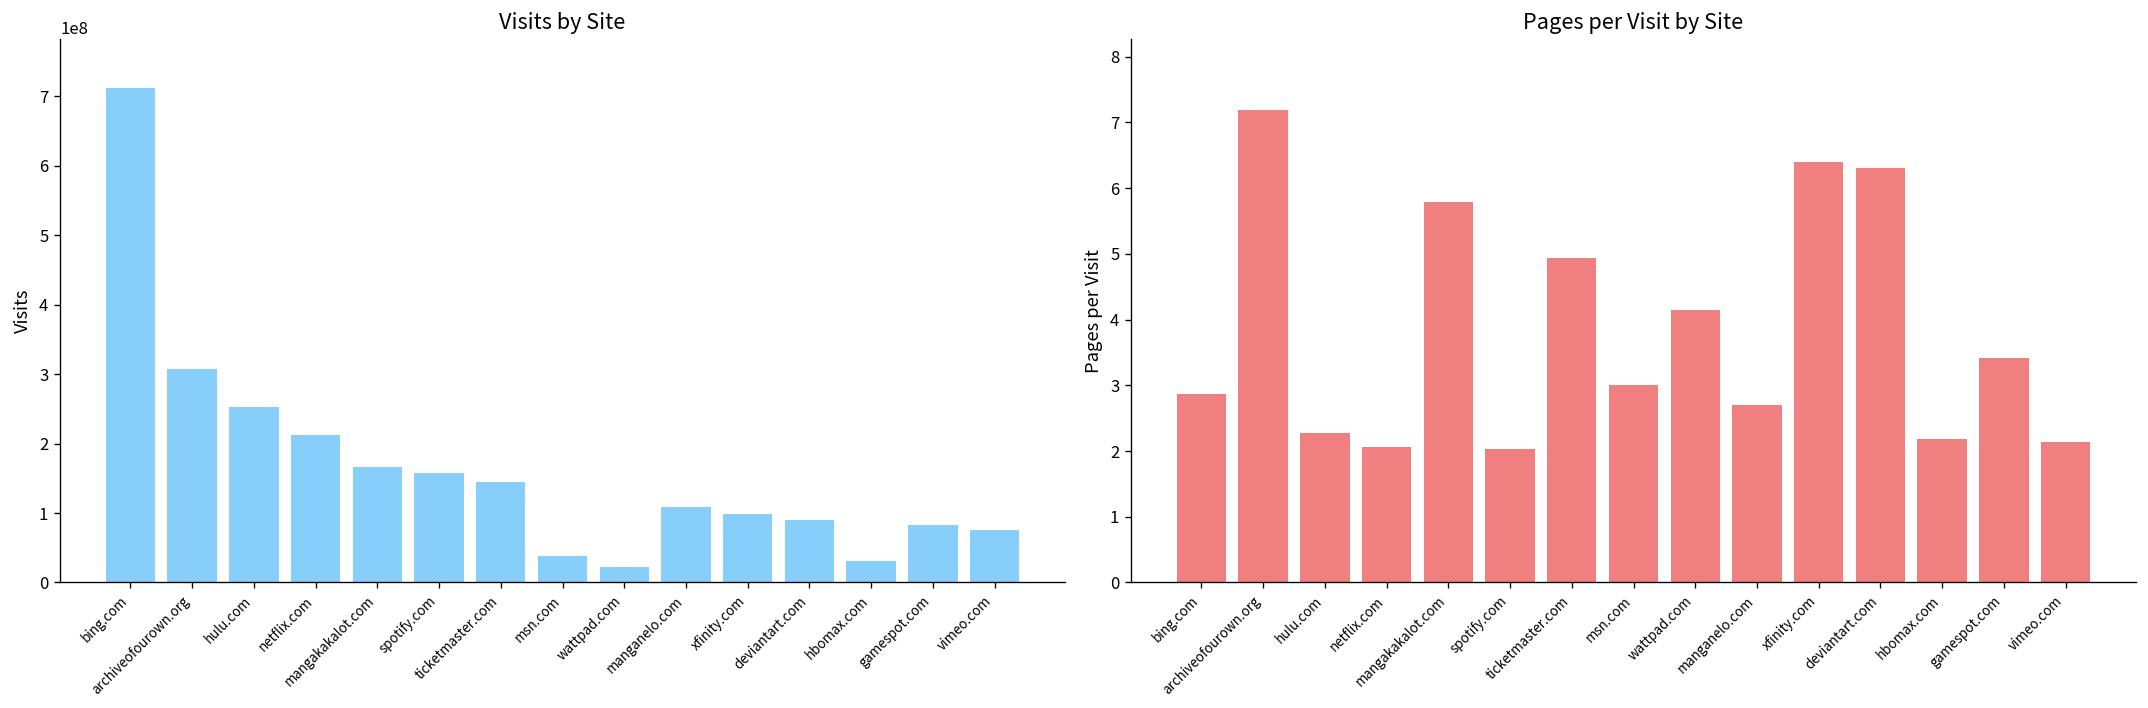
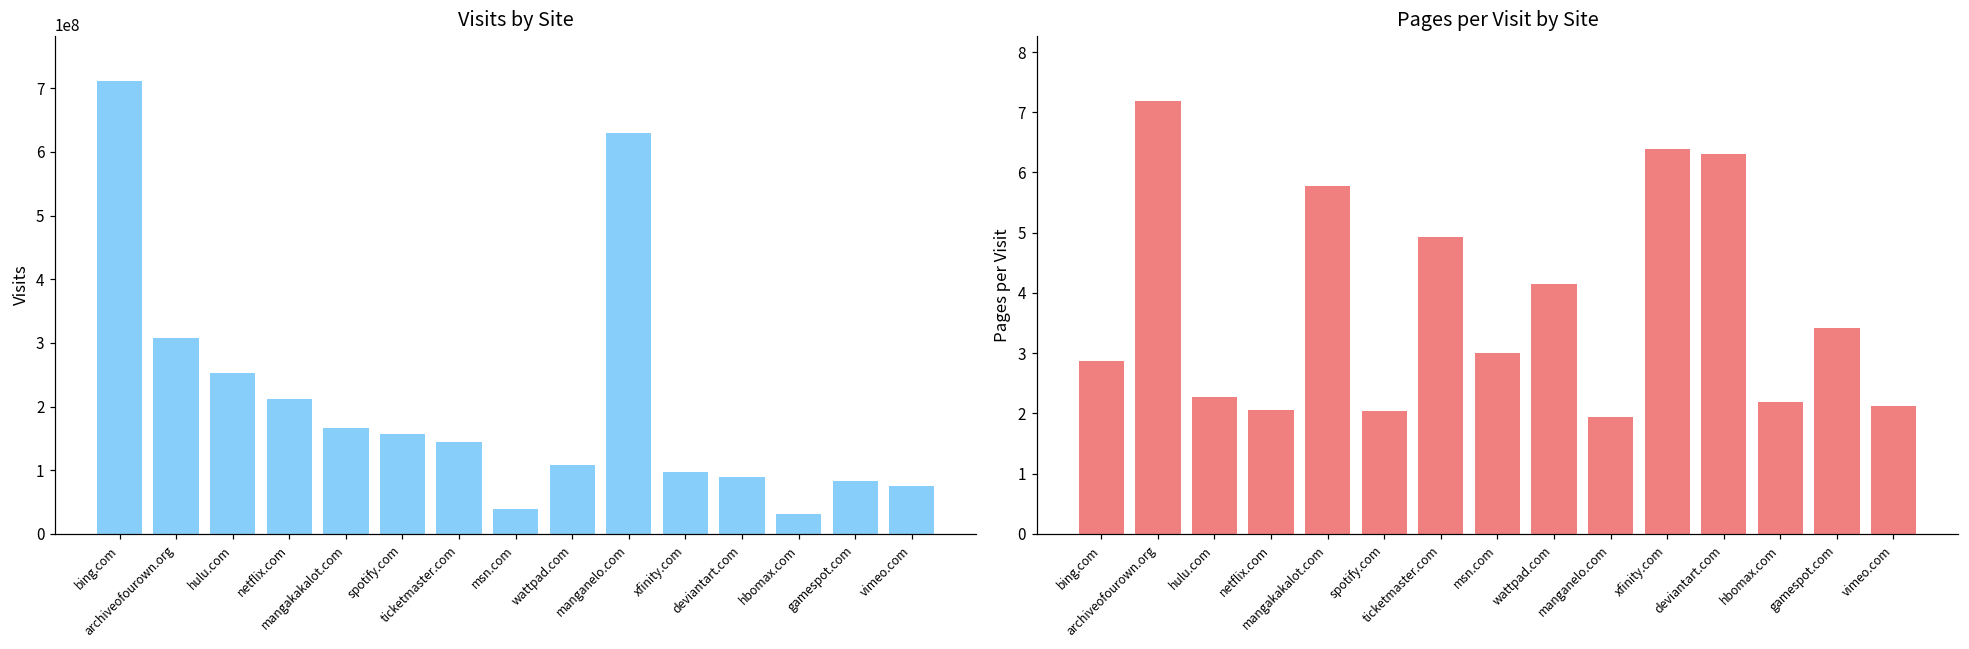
  {
    "Visits by Site": {
      "bing.com": 710000000,
      "archiveofourown.org": 310000000,
      "hulu.com": 250000000,
      "netflix.com": 210000000,
      "mangakakalot.com": 170000000,
      "spotify.com": 160000000,
      "ticketmaster.com": 140000000,
      "msn.com": 40000000,
-     "wattpad.com": 20000000,
-     "manganelo.com": 110000000,
+     "wattpad.com": 110000000,
+     "manganelo.com": 630000000,
      "xfinity.com": 100000000,
      "deviantart.com": 90000000,
      "hbomax.com": 30000000,
      "gamespot.com": 80000000,
      "vimeo.com": 80000000
    },
    "Pages per Visit by Site": {
      "bing.com": 2.9,
      "archiveofourown.org": 7.2,
      "hulu.com": 2.3,
      "netflix.com": 2.1,
      "mangakakalot.com": 5.8,
      "spotify.com": 2.0,
      "ticketmaster.com": 4.9,
      "msn.com": 3.0,
      "wattpad.com": 4.1,
-     "manganelo.com": 2.7,
+     "manganelo.com": 1.9,
      "xfinity.com": 6.4,
      "deviantart.com": 6.3,
      "hbomax.com": 2.2,
      "gamespot.com": 3.4,
      "vimeo.com": 2.1
    }
  }
